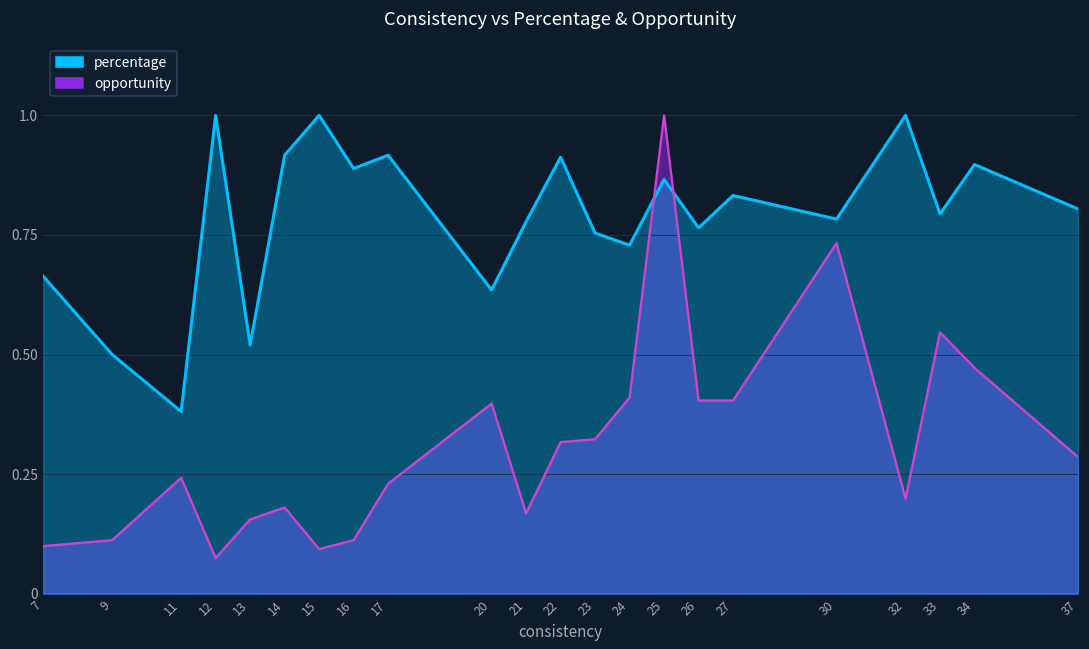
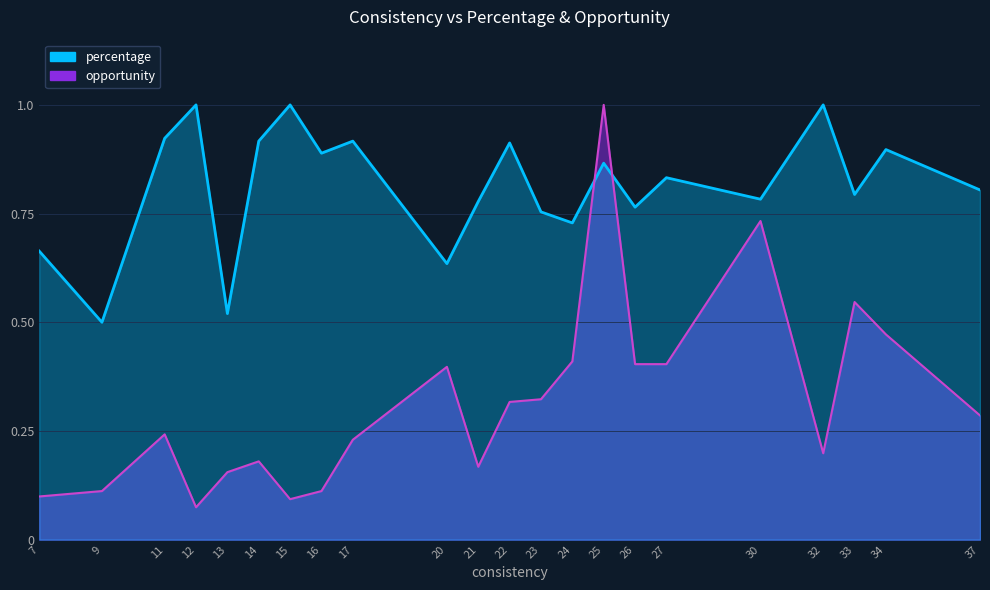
  {
    "opportunity": {
      "7": 0.10,
      "9": 0.11,
      "11": 0.24,
      "12": 0.07,
      "13": 0.16,
      "14": 0.18,
      "15": 0.09,
      "16": 0.11,
      "17": 0.23,
      "20": 0.40,
      "21": 0.17,
      "22": 0.32,
      "23": 0.32,
      "24": 0.41,
      "25": 1.00,
      "26": 0.40,
      "27": 0.40,
      "30": 0.73,
      "32": 0.20,
      "33": 0.55,
      "34": 0.47,
      "37": 0.29
    },
    "percentage": {
      "7": 0.66,
      "9": 0.50,
-     "11": 0.38,
+     "11": 0.92,
      "12": 1.00,
      "13": 0.52,
      "14": 0.92,
      "15": 1.00,
      "16": 0.89,
      "17": 0.92,
      "20": 0.63,
      "21": 0.78,
      "22": 0.91,
      "23": 0.75,
      "24": 0.73,
      "25": 0.87,
      "26": 0.76,
      "27": 0.83,
      "30": 0.78,
      "32": 1.00,
      "33": 0.79,
      "34": 0.90,
      "37": 0.80
    }
  }
